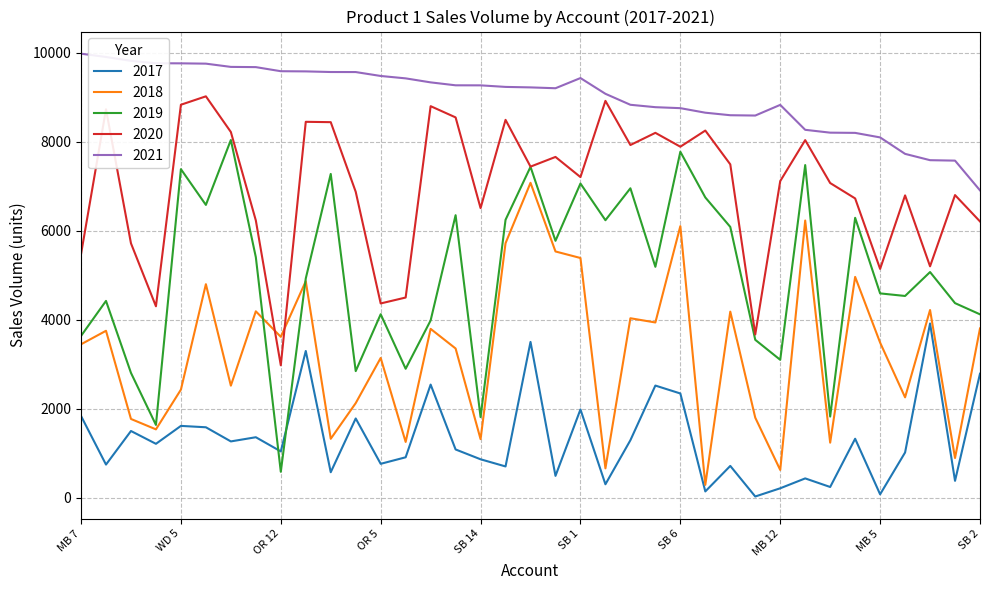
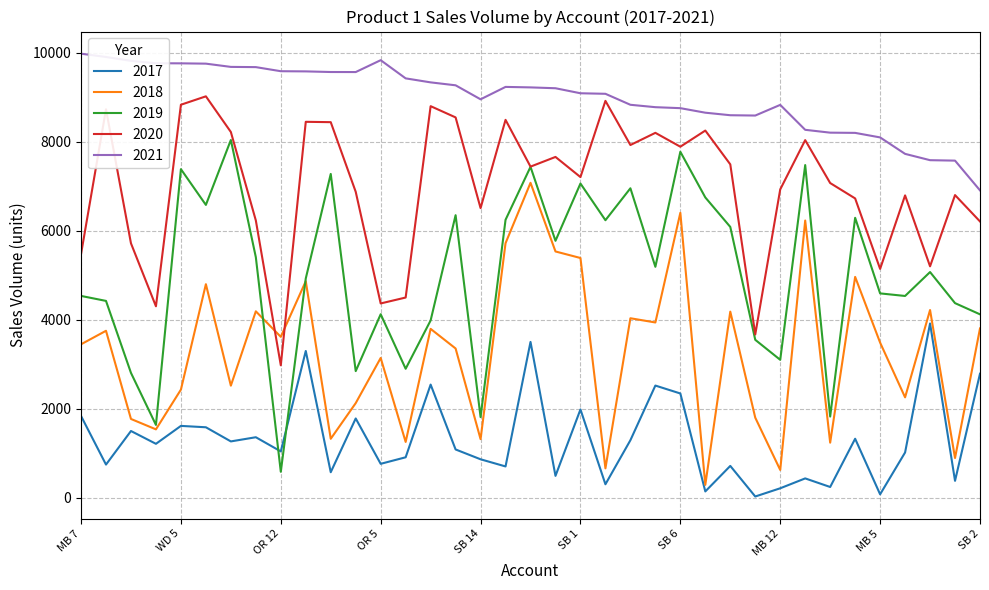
  {
    "2017": {
      "MB 7": 1800,
      "WD 5": 1600,
      "OR 12": 1000,
      "OR 5": 800,
      "SB 14": 900,
      "SB 1": 2000,
      "SB 6": 2300,
      "MB 12": 200,
      "MB 5": 100,
      "SB 2": 2800
    },
    "2018": {
      "MB 7": 3400,
      "WD 5": 2400,
      "OR 12": 3600,
      "OR 5": 3100,
      "SB 14": 1300,
      "SB 1": 5400,
-     "SB 6": 6100,
+     "SB 6": 6400,
      "MB 12": 600,
      "MB 5": 3500,
      "SB 2": 3800
    },
    "2019": {
-     "MB 7": 3600,
+     "MB 7": 4500,
      "WD 5": 7400,
      "OR 12": 600,
      "OR 5": 4100,
      "SB 14": 1800,
      "SB 1": 7100,
      "SB 6": 7800,
      "MB 12": 3100,
      "MB 5": 4600,
      "SB 2": 4100
    },
    "2020": {
      "MB 7": 5500,
      "WD 5": 8800,
      "OR 12": 3000,
      "OR 5": 4400,
      "SB 14": 6500,
      "SB 1": 7200,
      "SB 6": 7900,
-     "MB 12": 7100,
+     "MB 12": 6900,
      "MB 5": 5100,
      "SB 2": 6200
    },
    "2021": {
      "MB 7": 10000,
      "WD 5": 9800,
      "OR 12": 9600,
-     "OR 5": 9500,
-     "SB 14": 9300,
-     "SB 1": 9400,
+     "OR 5": 9800,
+     "SB 14": 9000,
+     "SB 1": 9100,
      "SB 6": 8800,
      "MB 12": 8800,
      "MB 5": 8100,
      "SB 2": 6900
    }
  }
